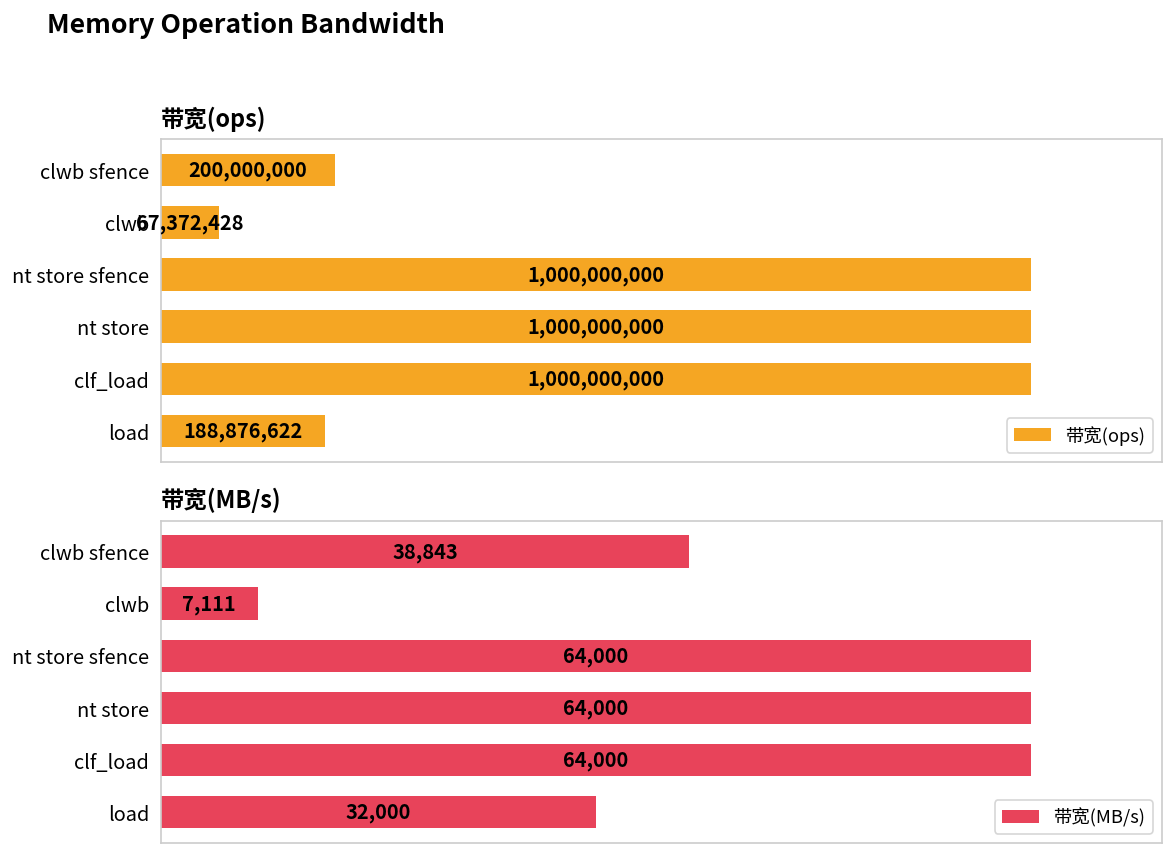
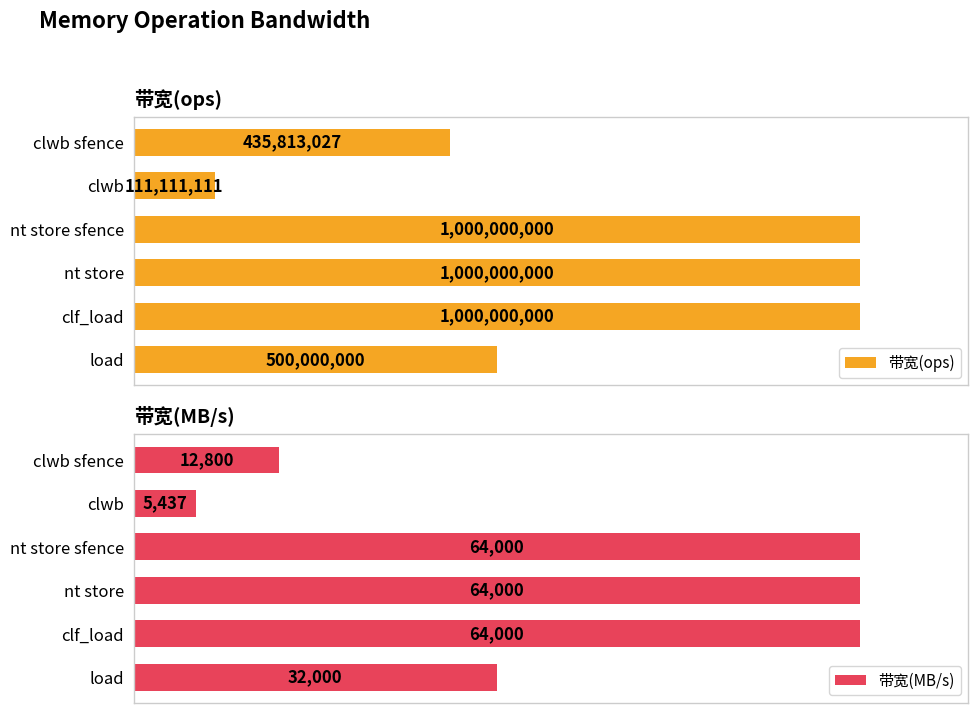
  {
    "带宽(ops)": {
-     "clwb sfence": "200,000,000",
-     "clwb": "67,372,428",
+     "clwb sfence": "435,813,027",
+     "clwb": "111,111,111",
      "nt store sfence": "1,000,000,000",
      "nt store": "1,000,000,000",
      "clf_load": "1,000,000,000",
-     "load": "188,876,622"
+     "load": "500,000,000"
    },
    "带宽(MB/s)": {
-     "clwb sfence": "38,843",
-     "clwb": "7,111",
+     "clwb sfence": "12,800",
+     "clwb": "5,437",
      "nt store sfence": "64,000",
      "nt store": "64,000",
      "clf_load": "64,000",
      "load": "32,000"
    }
  }
